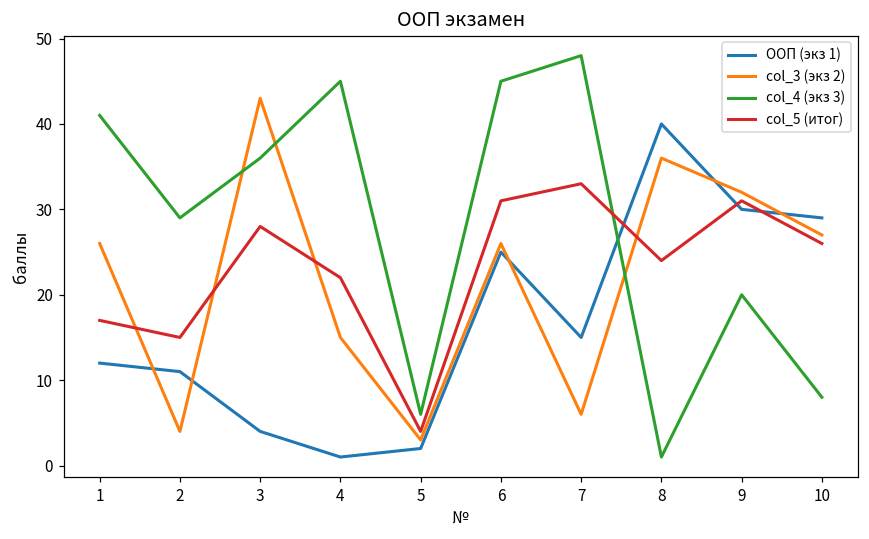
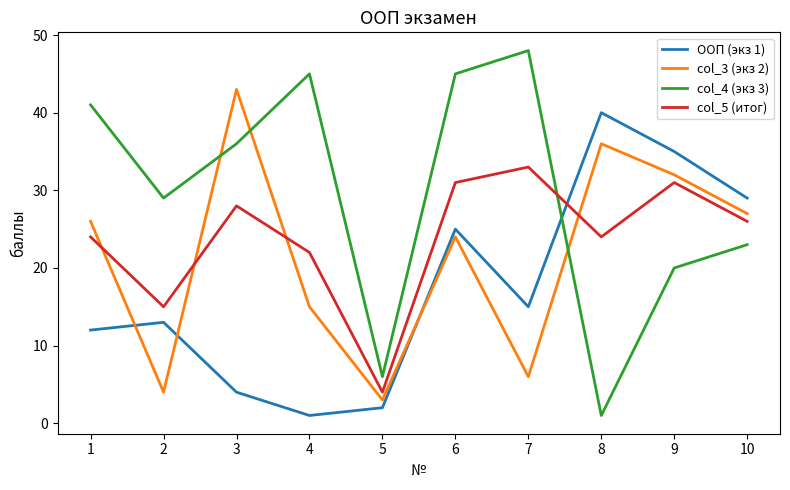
  {
    "ООП (экз 1)": {
      "1": 12,
-     "2": 11,
+     "2": 13,
      "3": 4,
      "4": 1,
      "5": 2,
      "6": 25,
      "7": 15,
      "8": 40,
-     "9": 30,
+     "9": 35,
      "10": 29
    },
    "col_3 (экз 2)": {
      "1": 26,
      "2": 4,
      "3": 43,
      "4": 15,
      "5": 3,
-     "6": 26,
+     "6": 24,
      "7": 6,
      "8": 36,
      "9": 32,
      "10": 27
    },
    "col_4 (экз 3)": {
      "1": 41,
      "2": 29,
      "3": 36,
      "4": 45,
      "5": 6,
      "6": 45,
      "7": 48,
      "8": 1,
      "9": 20,
-     "10": 8
+     "10": 23
    },
    "col_5 (итог)": {
-     "1": 17,
+     "1": 24,
      "2": 15,
      "3": 28,
      "4": 22,
      "5": 4,
      "6": 31,
      "7": 33,
      "8": 24,
      "9": 31,
      "10": 26
    }
  }
